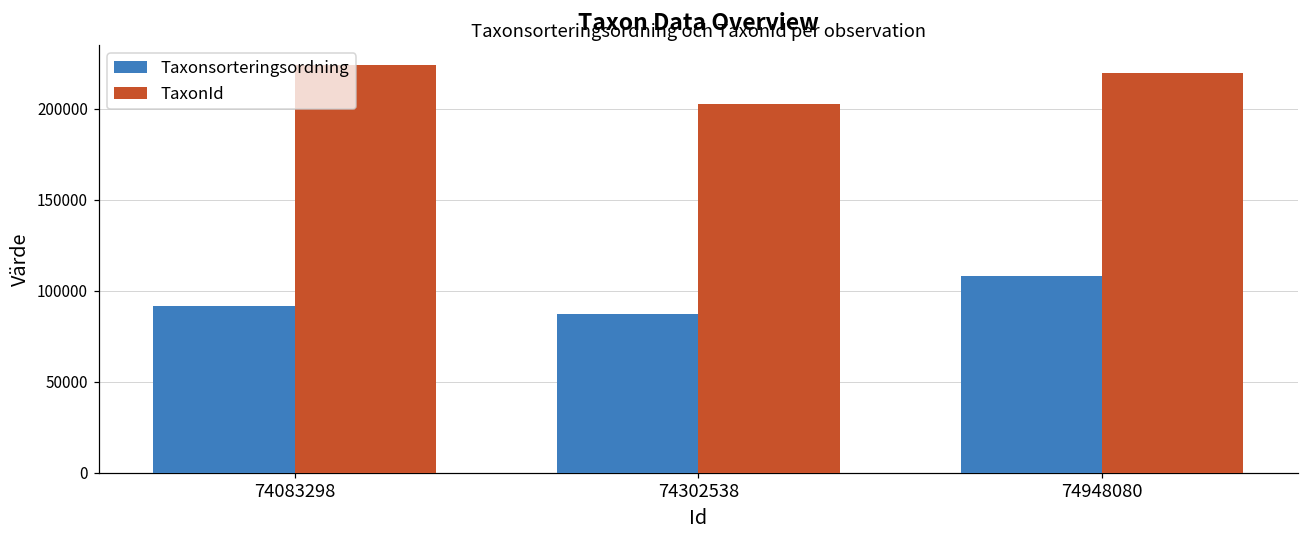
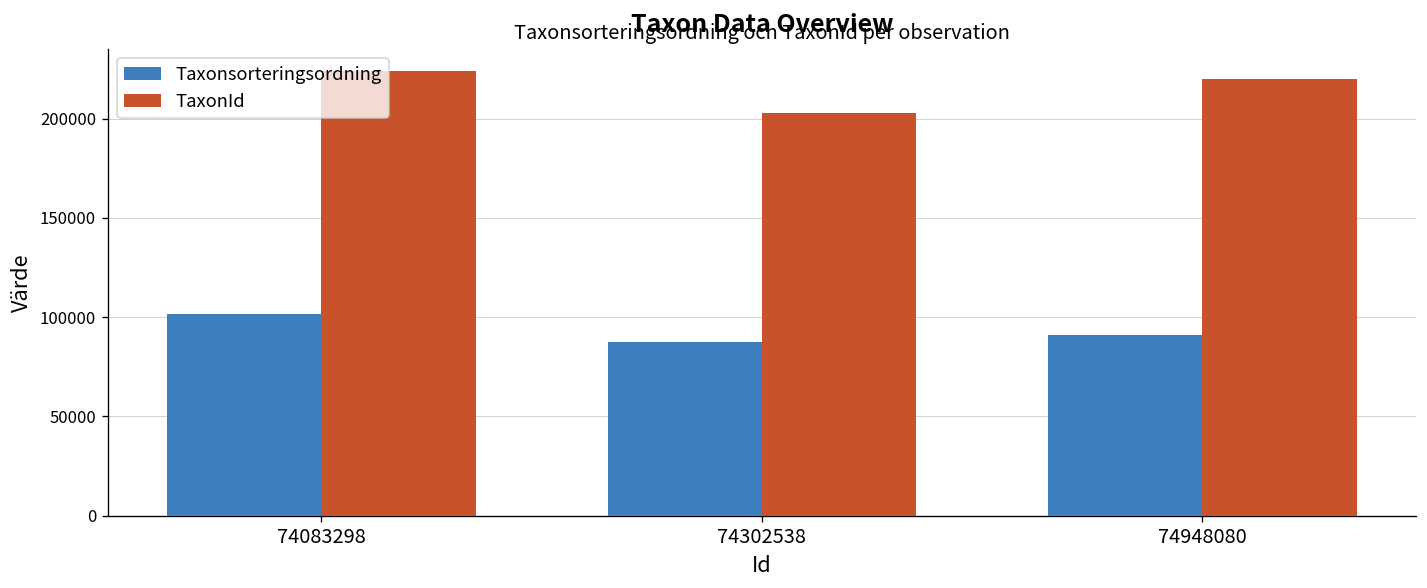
  {
    "Taxonsorteringsordning": {
-     "74083298": 92000,
+     "74083298": 102000,
      "74302538": 87000,
-     "74948080": 108000
+     "74948080": 91000
    },
    "TaxonId": {
      "74083298": 224000,
      "74302538": 203000,
      "74948080": 220000
    }
  }
